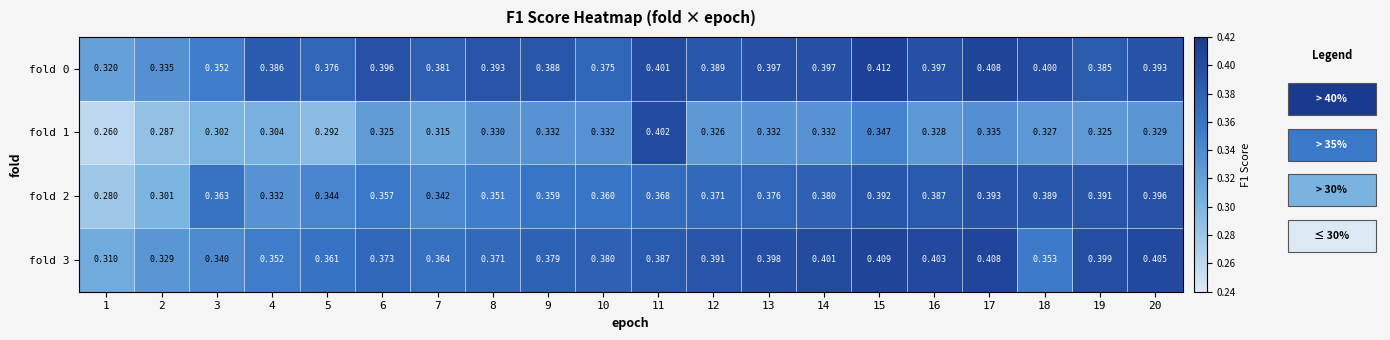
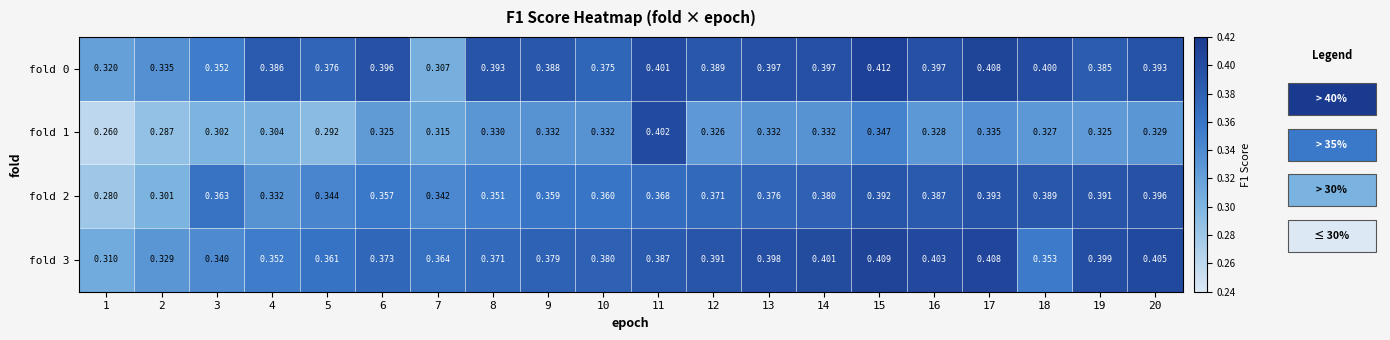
  {
    "fold 0": {
      "1": 0.320,
      "2": 0.335,
      "3": 0.352,
      "4": 0.386,
      "5": 0.376,
      "6": 0.396,
-     "7": 0.381,
+     "7": 0.307,
      "8": 0.393,
      "9": 0.388,
      "10": 0.375,
      "11": 0.401,
      "12": 0.389,
      "13": 0.397,
      "14": 0.397,
      "15": 0.412,
      "16": 0.397,
      "17": 0.408,
      "18": 0.400,
      "19": 0.385,
      "20": 0.393
    },
    "fold 1": {
      "1": 0.260,
      "2": 0.287,
      "3": 0.302,
      "4": 0.304,
      "5": 0.292,
      "6": 0.325,
      "7": 0.315,
      "8": 0.330,
      "9": 0.332,
      "10": 0.332,
      "11": 0.402,
      "12": 0.326,
      "13": 0.332,
      "14": 0.332,
      "15": 0.347,
      "16": 0.328,
      "17": 0.335,
      "18": 0.327,
      "19": 0.325,
      "20": 0.329
    },
    "fold 2": {
      "1": 0.280,
      "2": 0.301,
      "3": 0.363,
      "4": 0.332,
      "5": 0.344,
      "6": 0.357,
      "7": 0.342,
      "8": 0.351,
      "9": 0.359,
      "10": 0.360,
      "11": 0.368,
      "12": 0.371,
      "13": 0.376,
      "14": 0.380,
      "15": 0.392,
      "16": 0.387,
      "17": 0.393,
      "18": 0.389,
      "19": 0.391,
      "20": 0.396
    },
    "fold 3": {
      "1": 0.310,
      "2": 0.329,
      "3": 0.340,
      "4": 0.352,
      "5": 0.361,
      "6": 0.373,
      "7": 0.364,
      "8": 0.371,
      "9": 0.379,
      "10": 0.380,
      "11": 0.387,
      "12": 0.391,
      "13": 0.398,
      "14": 0.401,
      "15": 0.409,
      "16": 0.403,
      "17": 0.408,
      "18": 0.353,
      "19": 0.399,
      "20": 0.405
    }
  }
